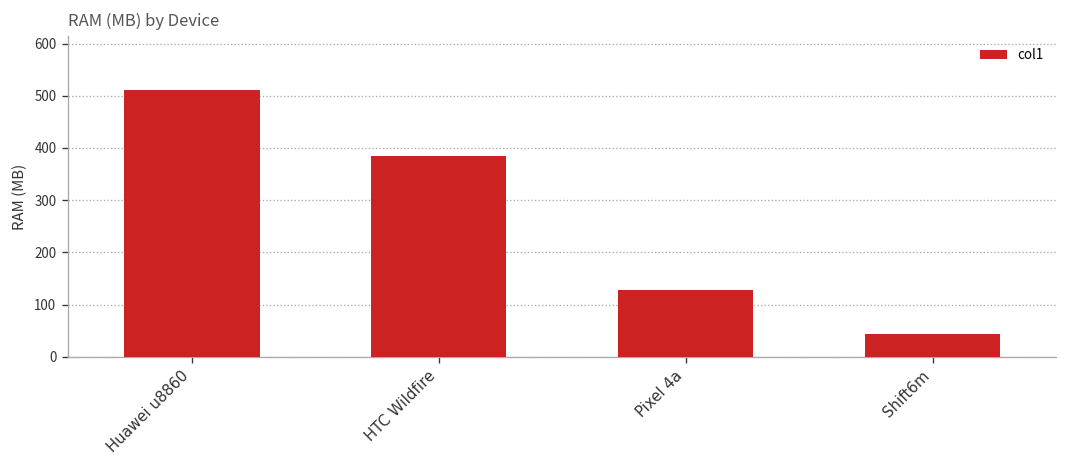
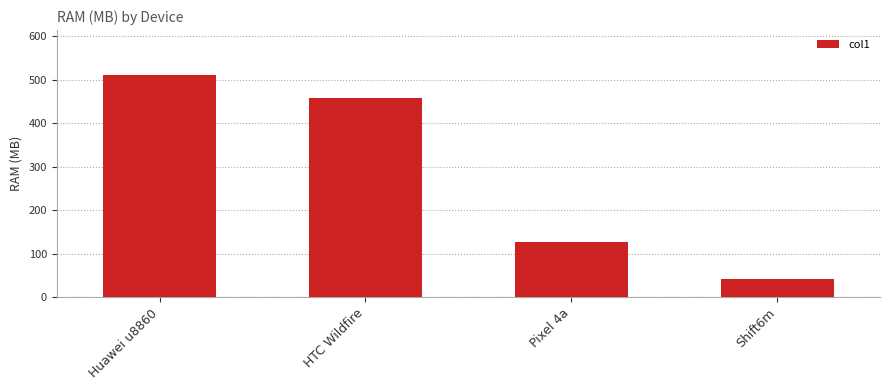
  {
    "Huawei u8860": 510,
-   "HTC Wildfire": 380,
+   "HTC Wildfire": 460,
    "Pixel 4a": 130,
    "Shift6m": 40
  }
